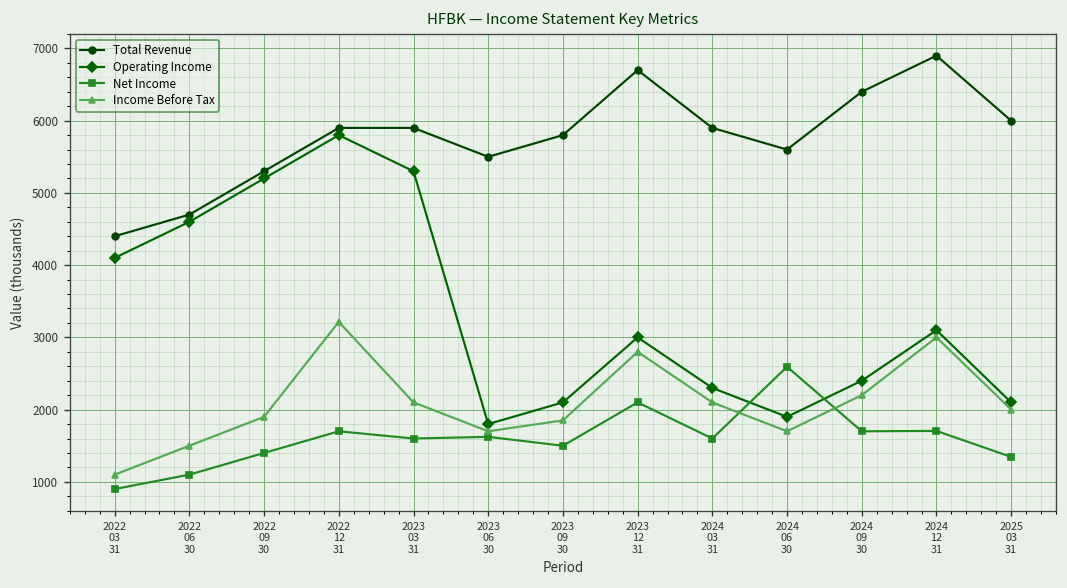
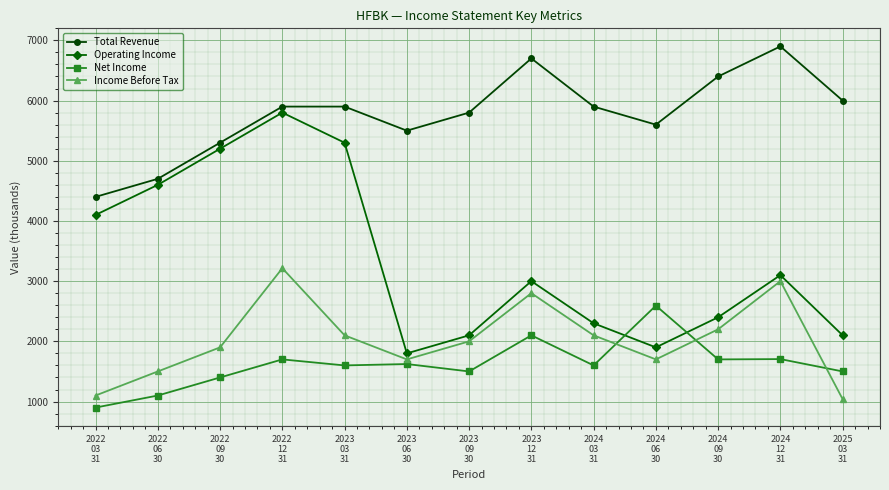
  {
    "Net Income": {
      "2022 03 31": 900,
      "2022 06 30": 1100,
      "2022 09 30": 1400,
      "2022 12 31": 1700,
      "2023 03 31": 1600,
      "2023 06 30": 1600,
      "2023 09 30": 1500,
      "2023 12 31": 2100,
      "2024 03 31": 1600,
      "2024 06 30": 2600,
      "2024 09 30": 1700,
      "2024 12 31": 1700,
-     "2025 03 31": 1300
+     "2025 03 31": 1500
    },
    "Income Before Tax": {
      "2022 03 31": 1100,
      "2022 06 30": 1500,
      "2022 09 30": 1900,
      "2022 12 31": 3200,
      "2023 03 31": 2100,
      "2023 06 30": 1700,
-     "2023 09 30": 1900,
+     "2023 09 30": 2000,
      "2023 12 31": 2800,
      "2024 03 31": 2100,
      "2024 06 30": 1700,
      "2024 09 30": 2200,
      "2024 12 31": 3000,
-     "2025 03 31": 2000
+     "2025 03 31": 1000
    }
  }
